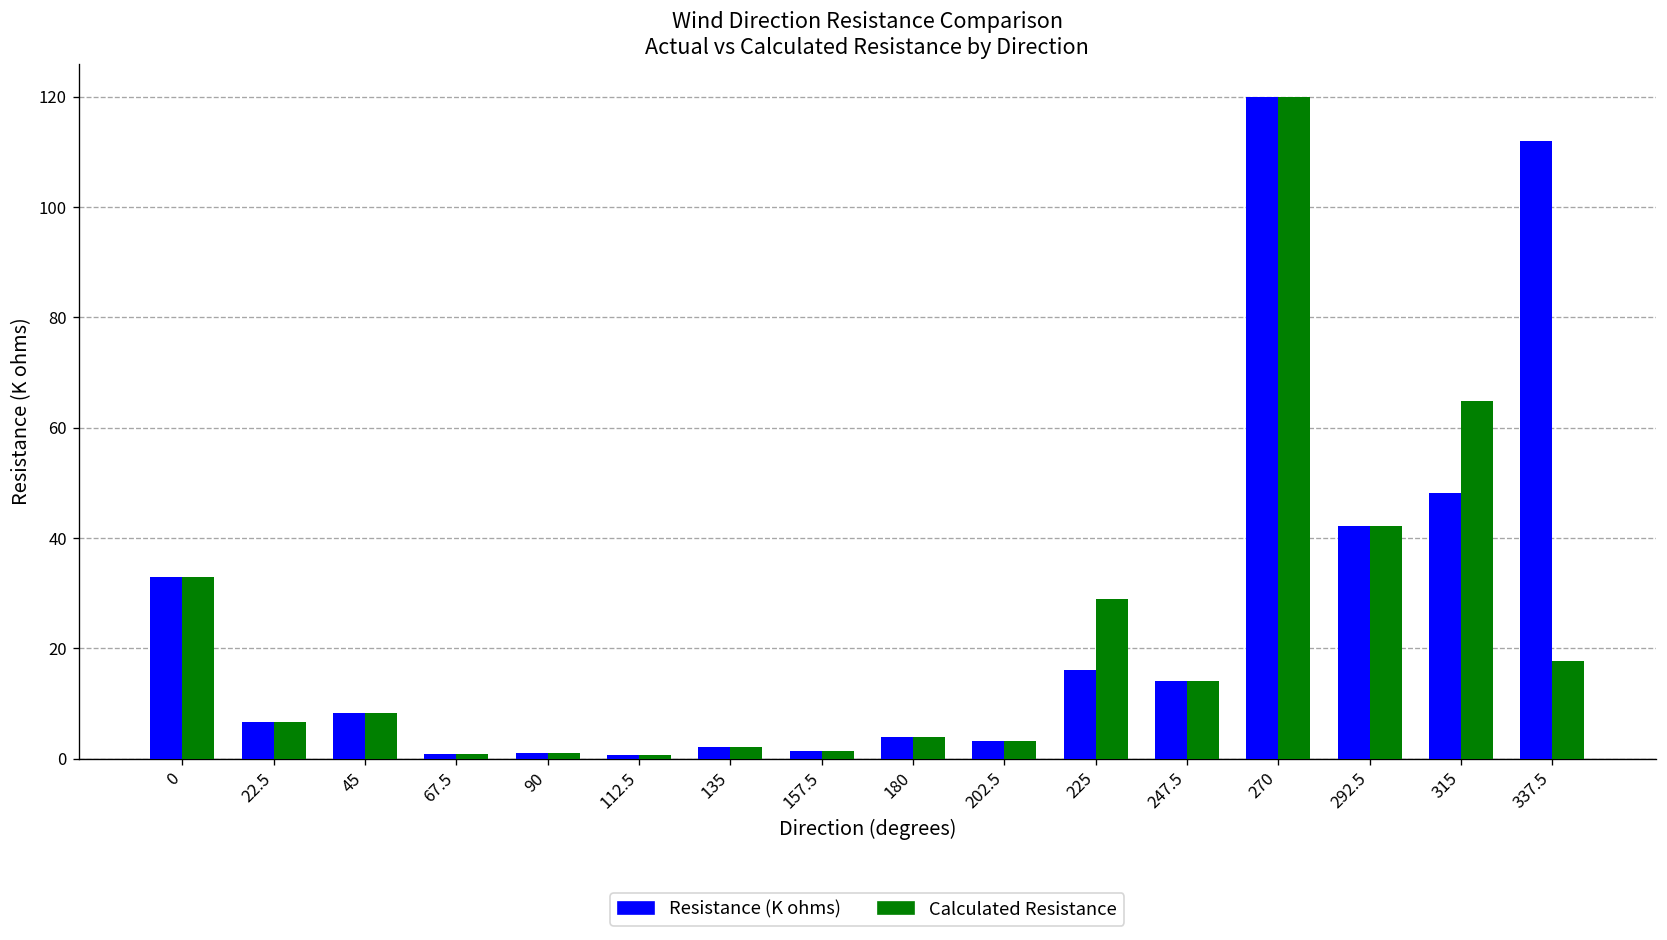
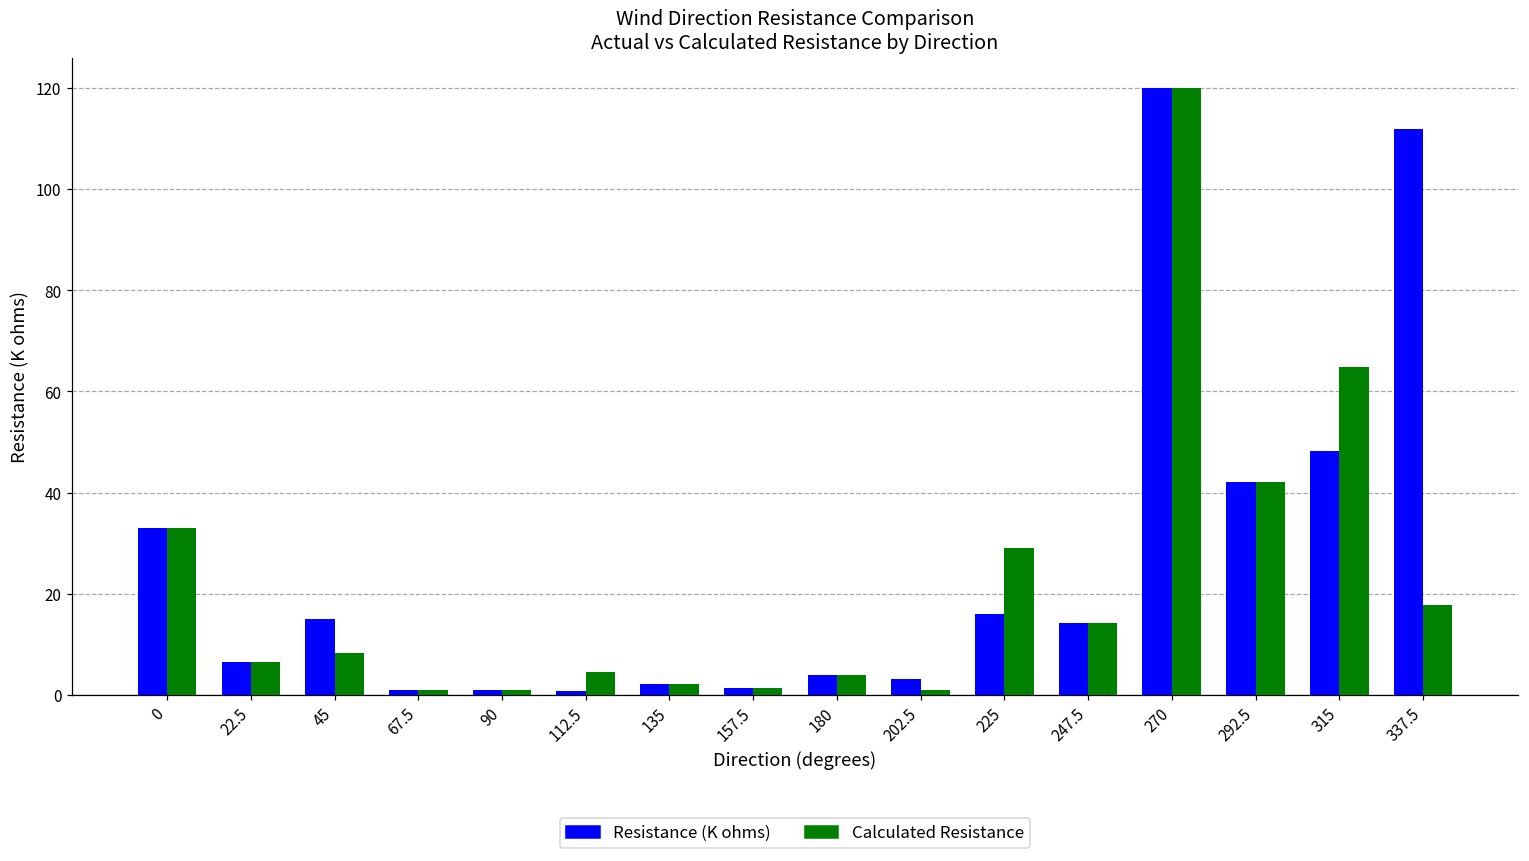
  {
    "Resistance (K ohms)": {
      "0": 33,
      "22.5": 7,
-     "45": 8,
+     "45": 15,
      "67.5": 1,
      "90": 1,
      "112.5": 1,
      "135": 2,
      "157.5": 1,
      "180": 4,
      "202.5": 3,
      "225": 16,
      "247.5": 14,
      "270": 120,
      "292.5": 42,
      "315": 48,
      "337.5": 112
    },
    "Calculated Resistance": {
      "0": 33,
      "22.5": 7,
      "45": 8,
      "67.5": 1,
      "90": 1,
-     "112.5": 1,
+     "112.5": 5,
      "135": 2,
      "157.5": 1,
      "180": 4,
-     "202.5": 3,
+     "202.5": 1,
      "225": 29,
      "247.5": 14,
      "270": 120,
      "292.5": 42,
      "315": 65,
      "337.5": 18
    }
  }
